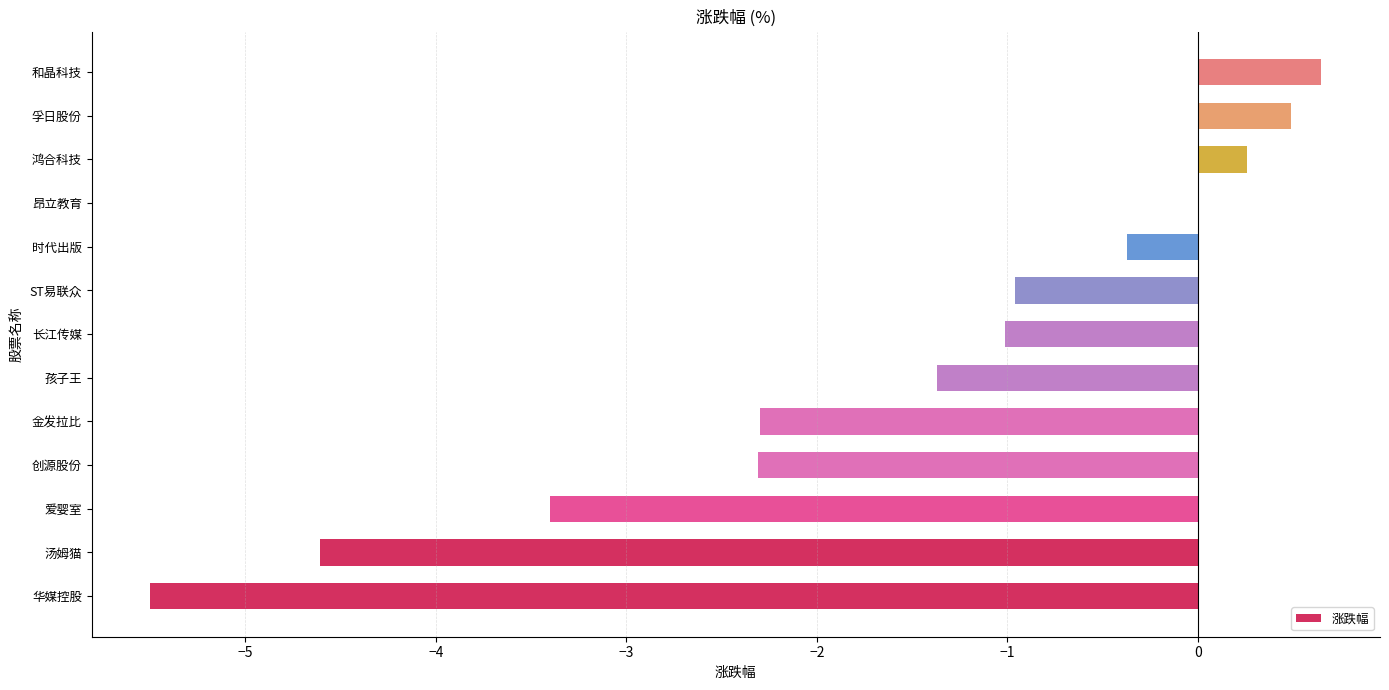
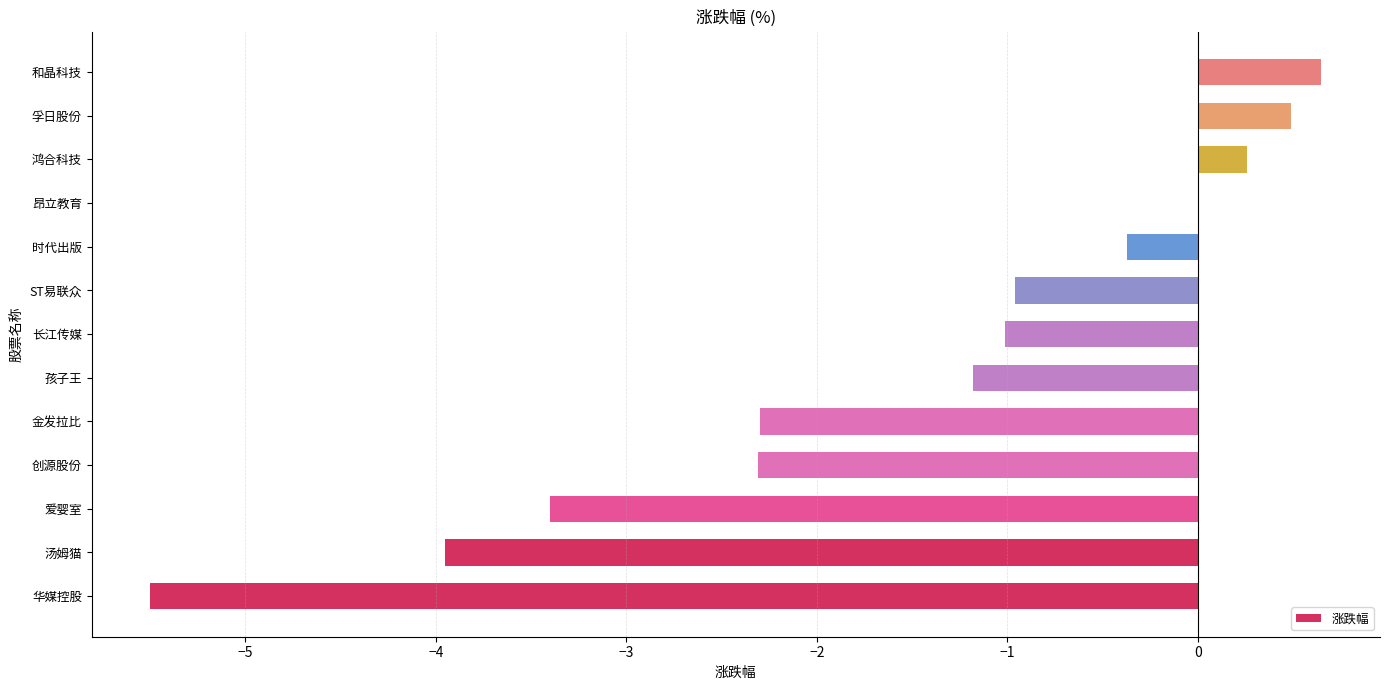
  {
    "和晶科技": 0.65,
    "孚日股份": 0.49,
    "鸿合科技": 0.26,
    "昂立教育": 0.00,
    "时代出版": -0.37,
    "ST易联众": -0.96,
    "长江传媒": -1.01,
-   "孩子王": -1.37,
+   "孩子王": -1.18,
    "金发拉比": -2.30,
    "创源股份": -2.31,
    "爱婴室": -3.40,
-   "汤姆猫": -4.61,
+   "汤姆猫": -3.95,
    "华媒控股": -5.50
  }
